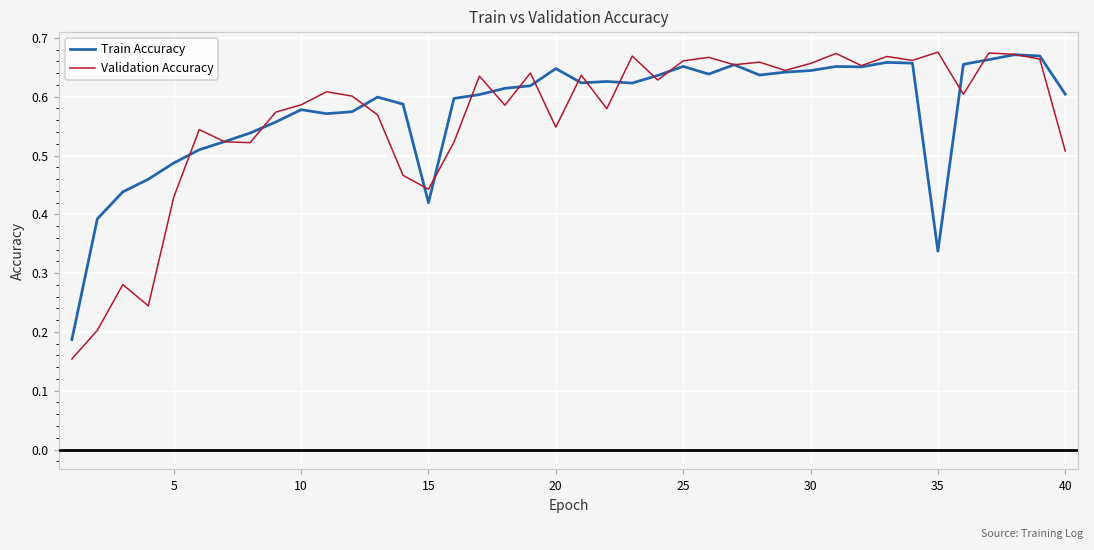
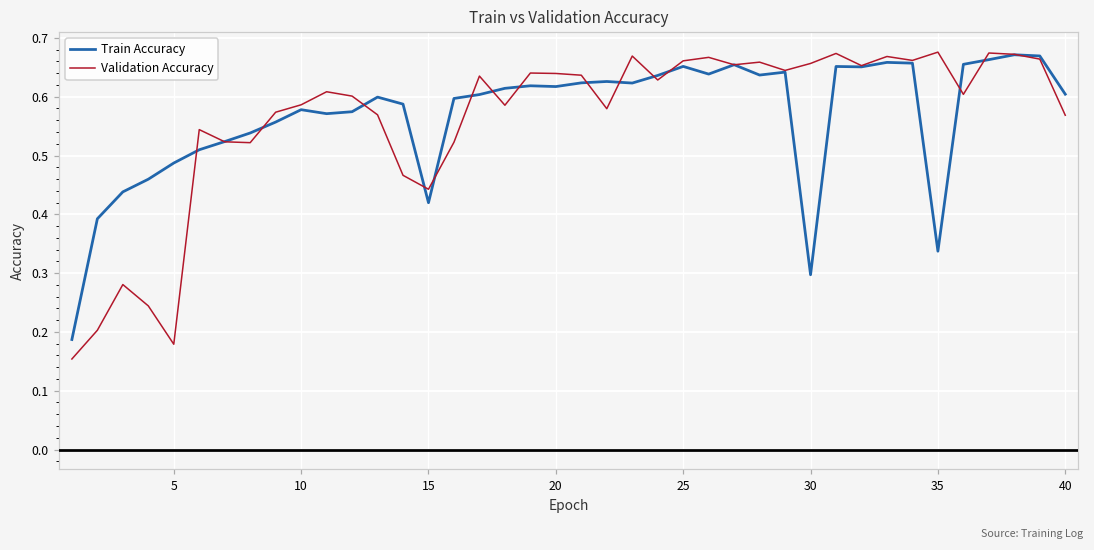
  {
    "Train Accuracy": {
      "5": 0.49,
      "10": 0.58,
      "15": 0.42,
-     "20": 0.65,
+     "20": 0.62,
      "25": 0.65,
-     "30": 0.64,
+     "30": 0.30,
      "35": 0.34,
      "40": 0.60
    },
    "Validation Accuracy": {
-     "5": 0.43,
+     "5": 0.18,
      "10": 0.59,
      "15": 0.44,
-     "20": 0.55,
+     "20": 0.64,
      "25": 0.66,
      "30": 0.66,
      "35": 0.68,
-     "40": 0.51
+     "40": 0.57
    }
  }
